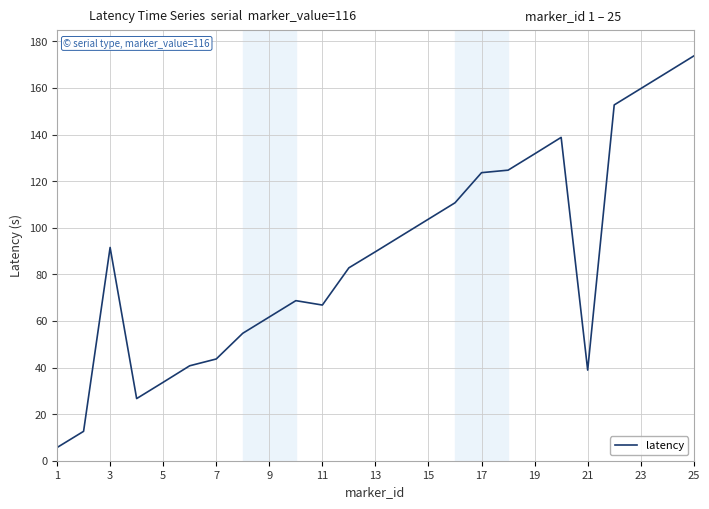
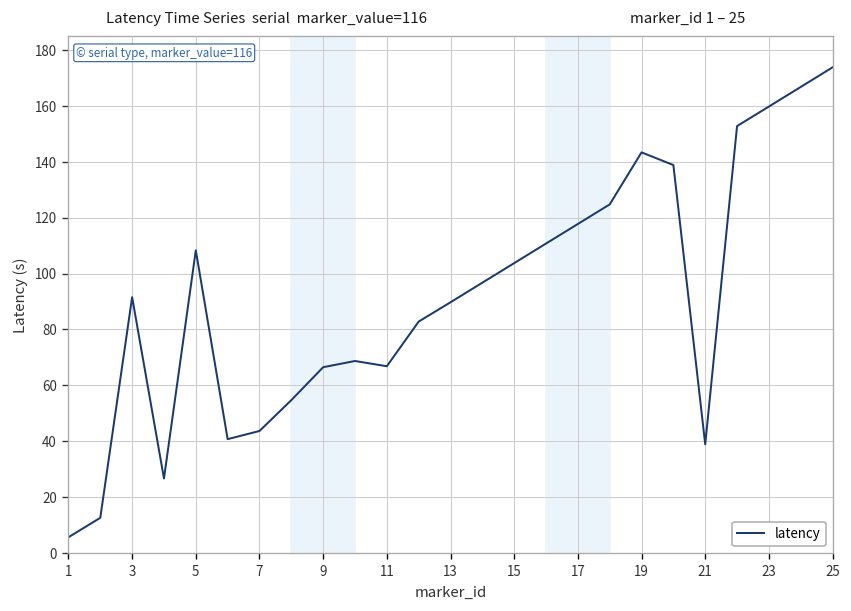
  {
    "1": 6,
    "3": 92,
-   "5": 34,
+   "5": 108,
    "7": 44,
-   "9": 62,
+   "9": 66,
    "11": 67,
    "13": 90,
    "15": 104,
-   "17": 124,
-   "19": 132,
+   "17": 118,
+   "19": 143,
    "21": 39,
    "23": 160,
    "25": 174
  }
